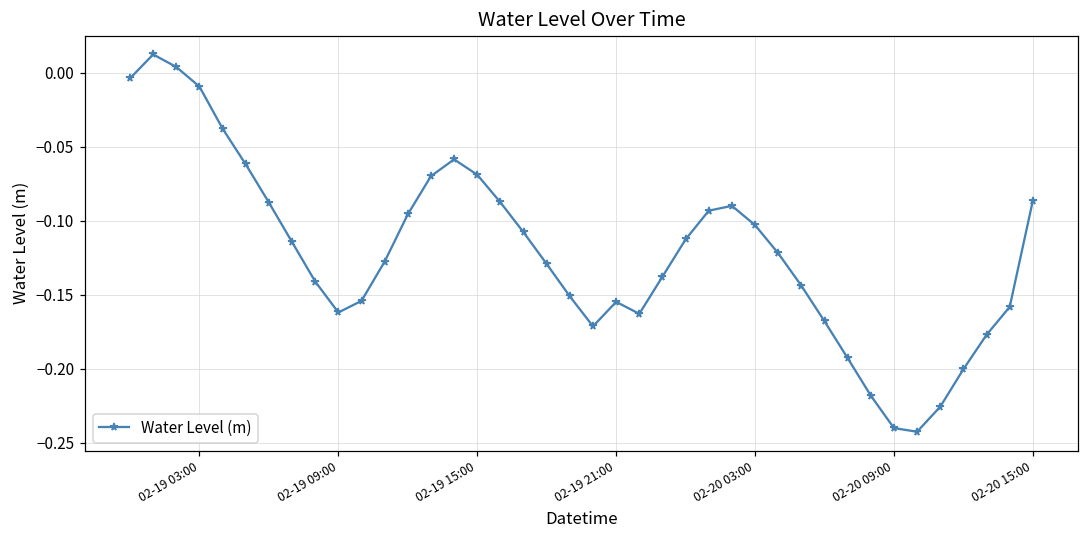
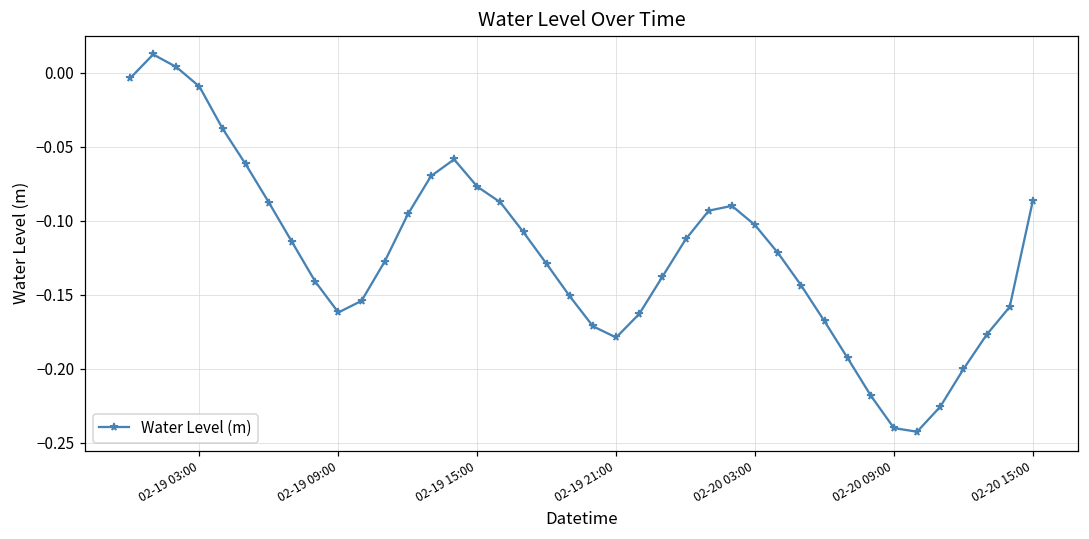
  {
    "02-19 03:00": -0.009,
    "02-19 09:00": -0.162,
-   "02-19 15:00": -0.069,
-   "02-19 21:00": -0.155,
+   "02-19 15:00": -0.077,
+   "02-19 21:00": -0.179,
    "02-20 03:00": -0.103,
    "02-20 09:00": -0.240,
    "02-20 15:00": -0.086
  }
